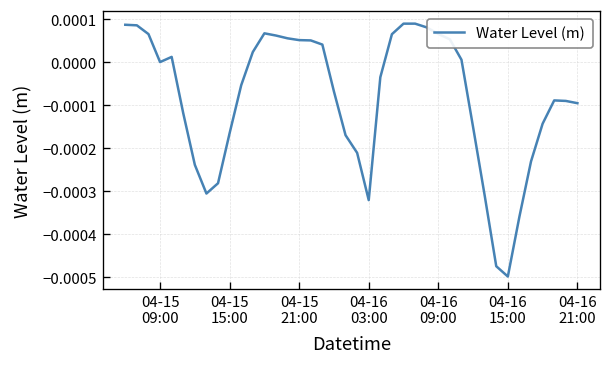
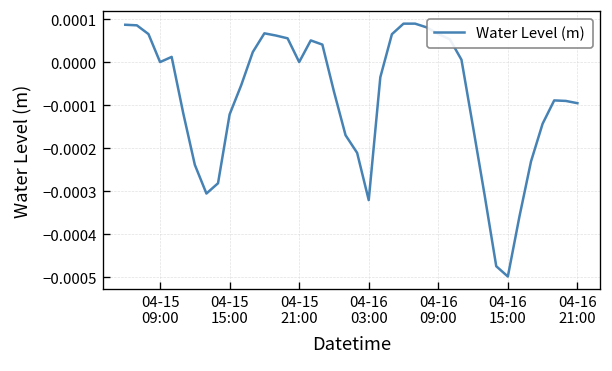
  {
    "04-15 09:00": 0.00000,
-   "04-15 15:00": -0.00017,
-   "04-15 21:00": 0.0001,
+   "04-15 15:00": -0.00012,
+   "04-15 21:00": 0.0000,
    "04-16 03:00": -0.00032,
    "04-16 15:00": -0.00050,
    "04-16 21:00": -0.00010
  }
